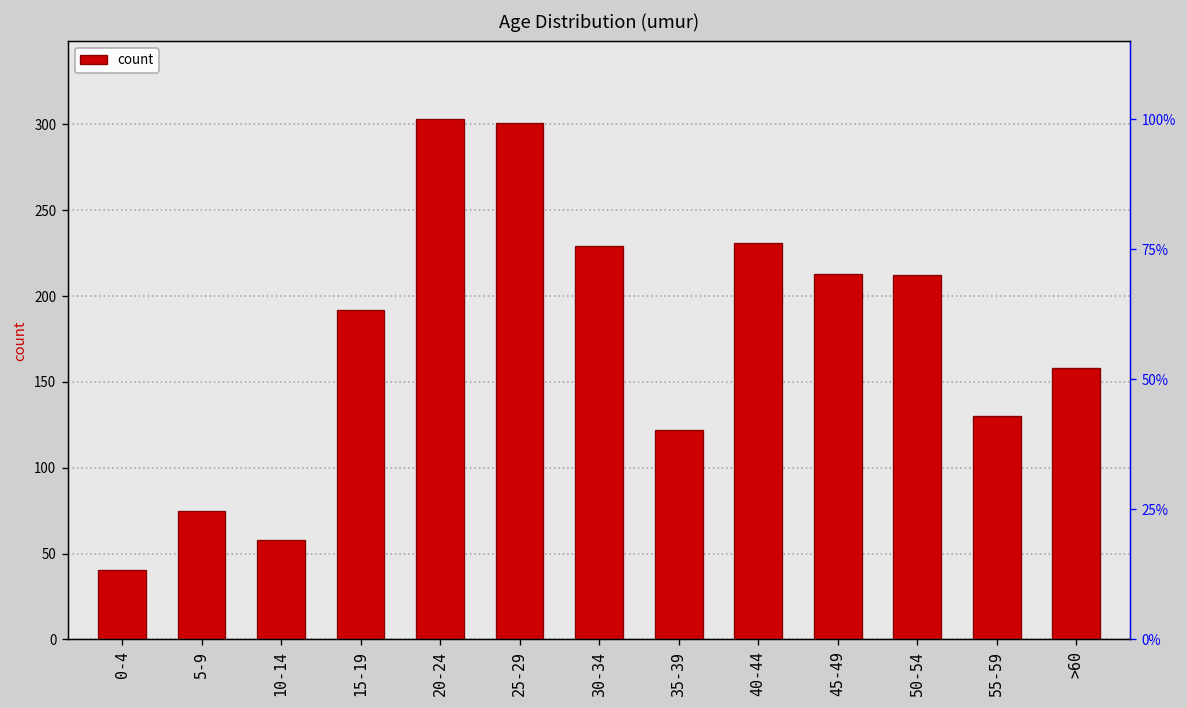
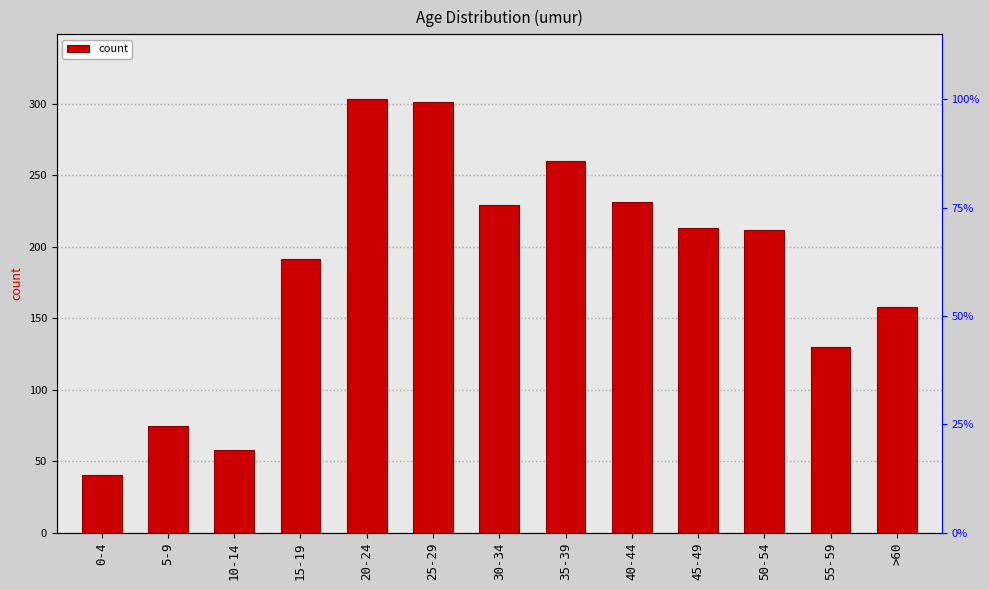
  {
    "0-4": 41,
    "5-9": 75,
    "10-14": 58,
    "15-19": 192,
    "20-24": 303,
    "25-29": 301,
    "30-34": 229,
-   "35-39": 122,
+   "35-39": 260,
    "40-44": 231,
    "45-49": 213,
    "50-54": 212,
    "55-59": 130,
    ">60": 158
  }
